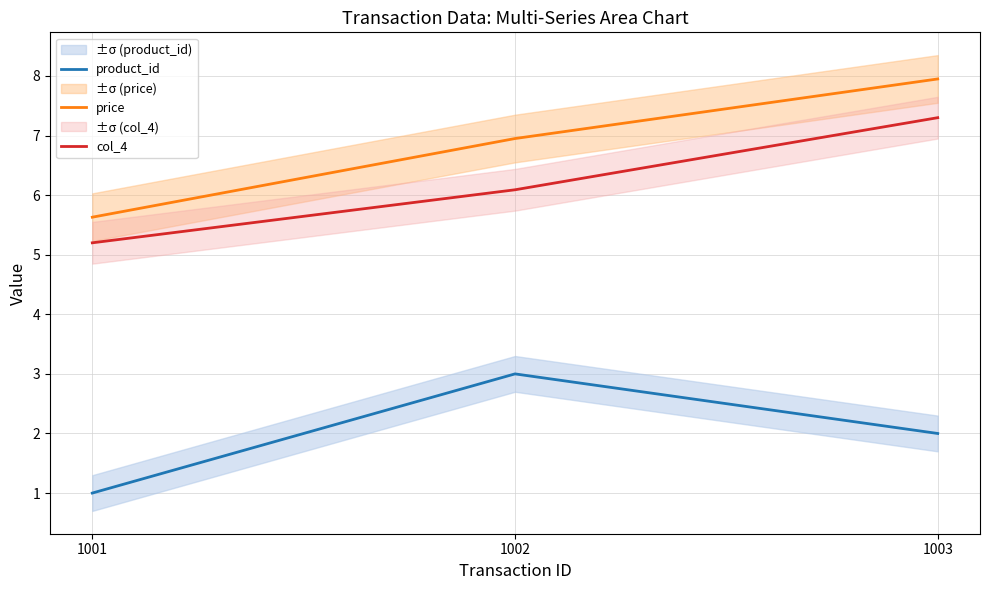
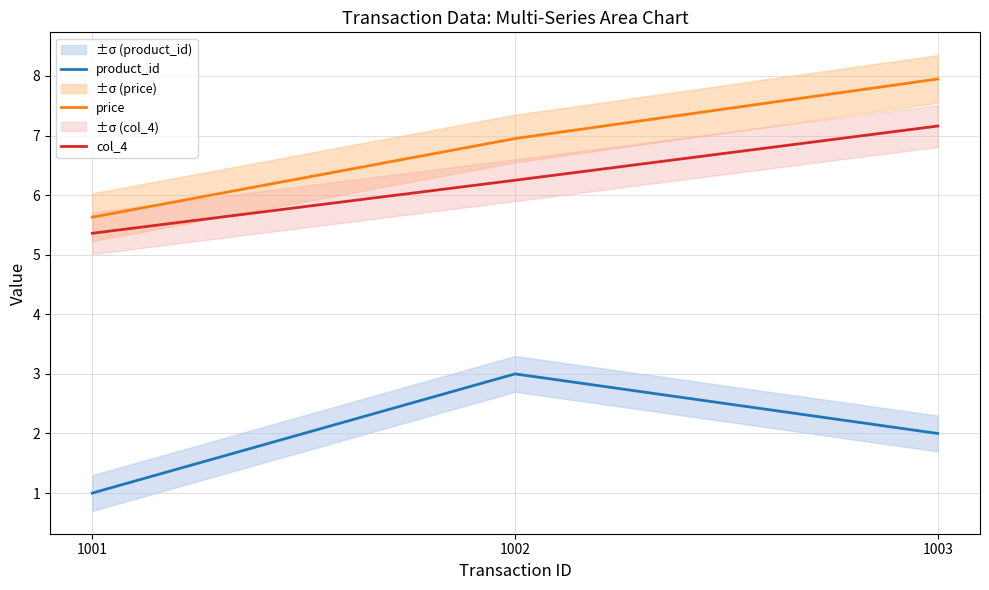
  {
    "product_id": {
      "1001": 1.0,
      "1002": 3.0,
      "1003": 2.0
    },
    "price": {
      "1001": 5.6,
      "1002": 7.0,
      "1003": 8.0
    },
    "col_4": {
-     "1001": 5.2,
-     "1002": 6.1,
-     "1003": 7.3
+     "1001": 5.4,
+     "1002": 6.3,
+     "1003": 7.2
    }
  }
